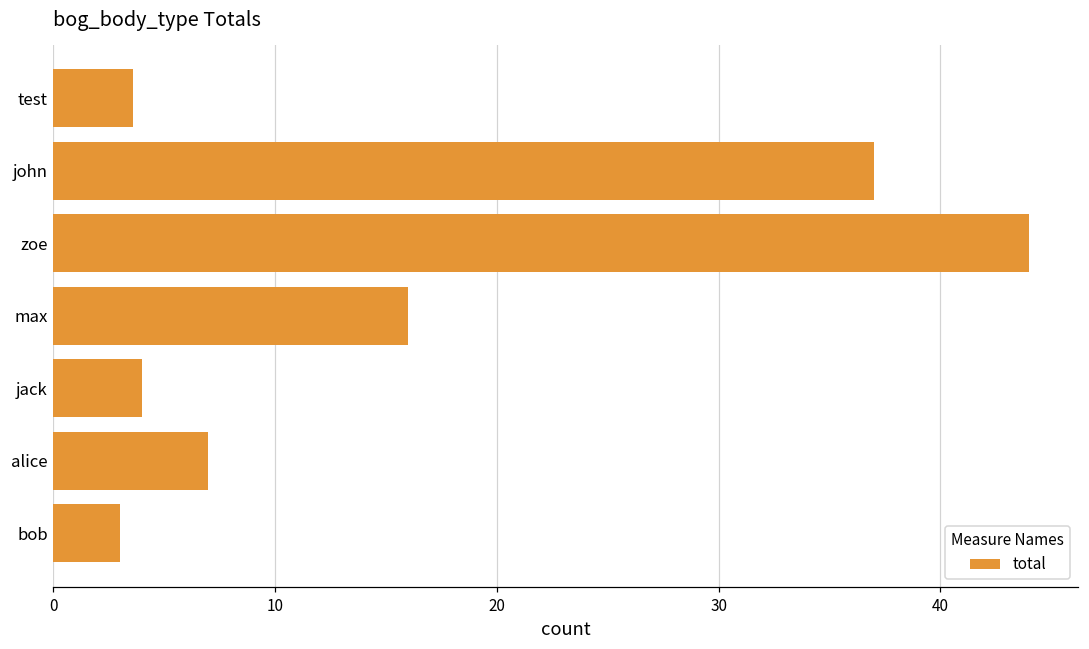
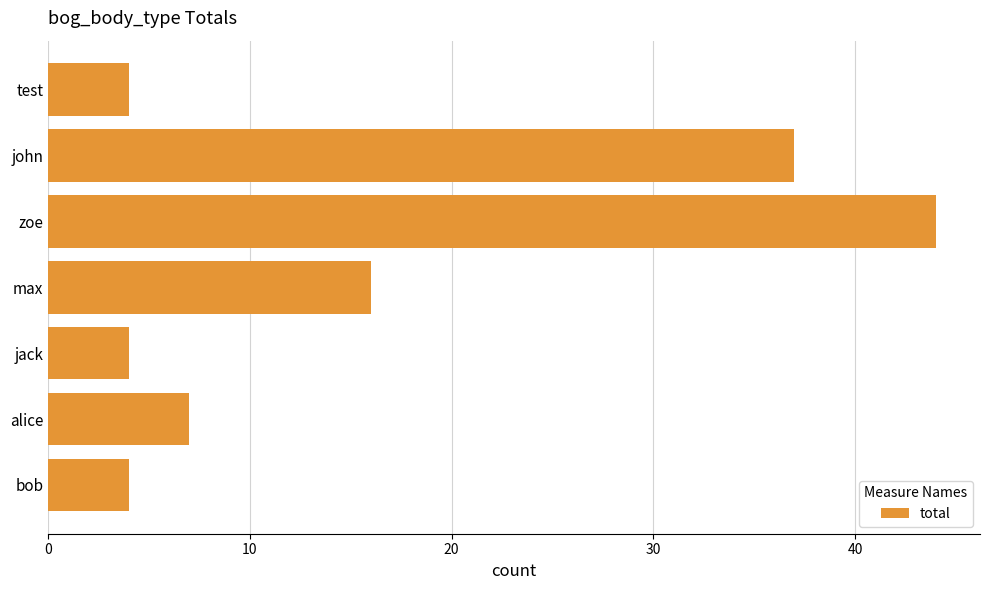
  {
-   "test": 3.6,
+   "test": 4.0,
    "john": 37.0,
    "zoe": 44.0,
    "max": 16.0,
    "jack": 4.0,
    "alice": 7.0,
-   "bob": 3
+   "bob": 4
  }
